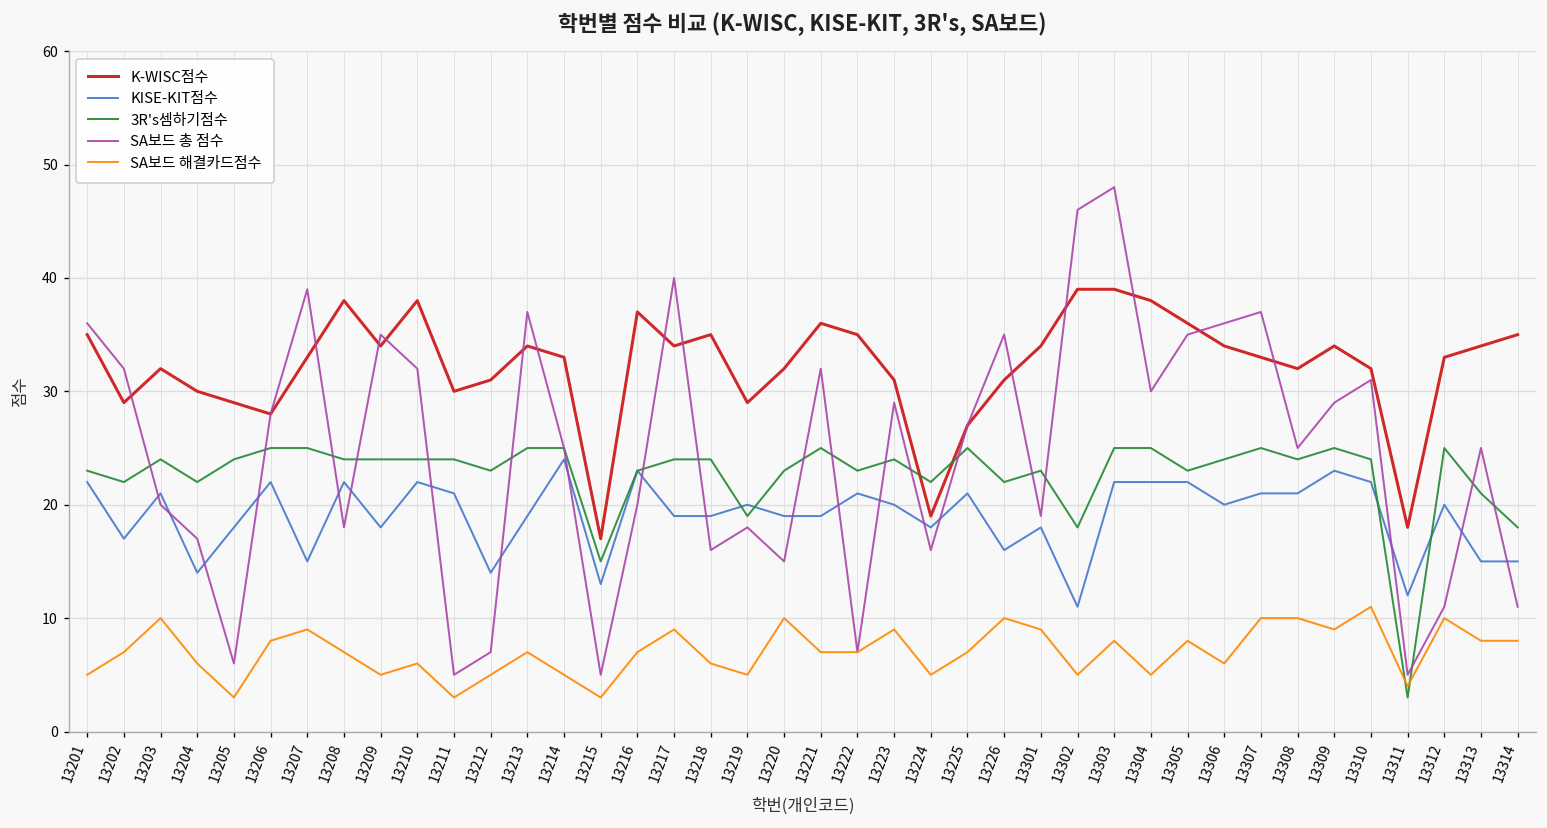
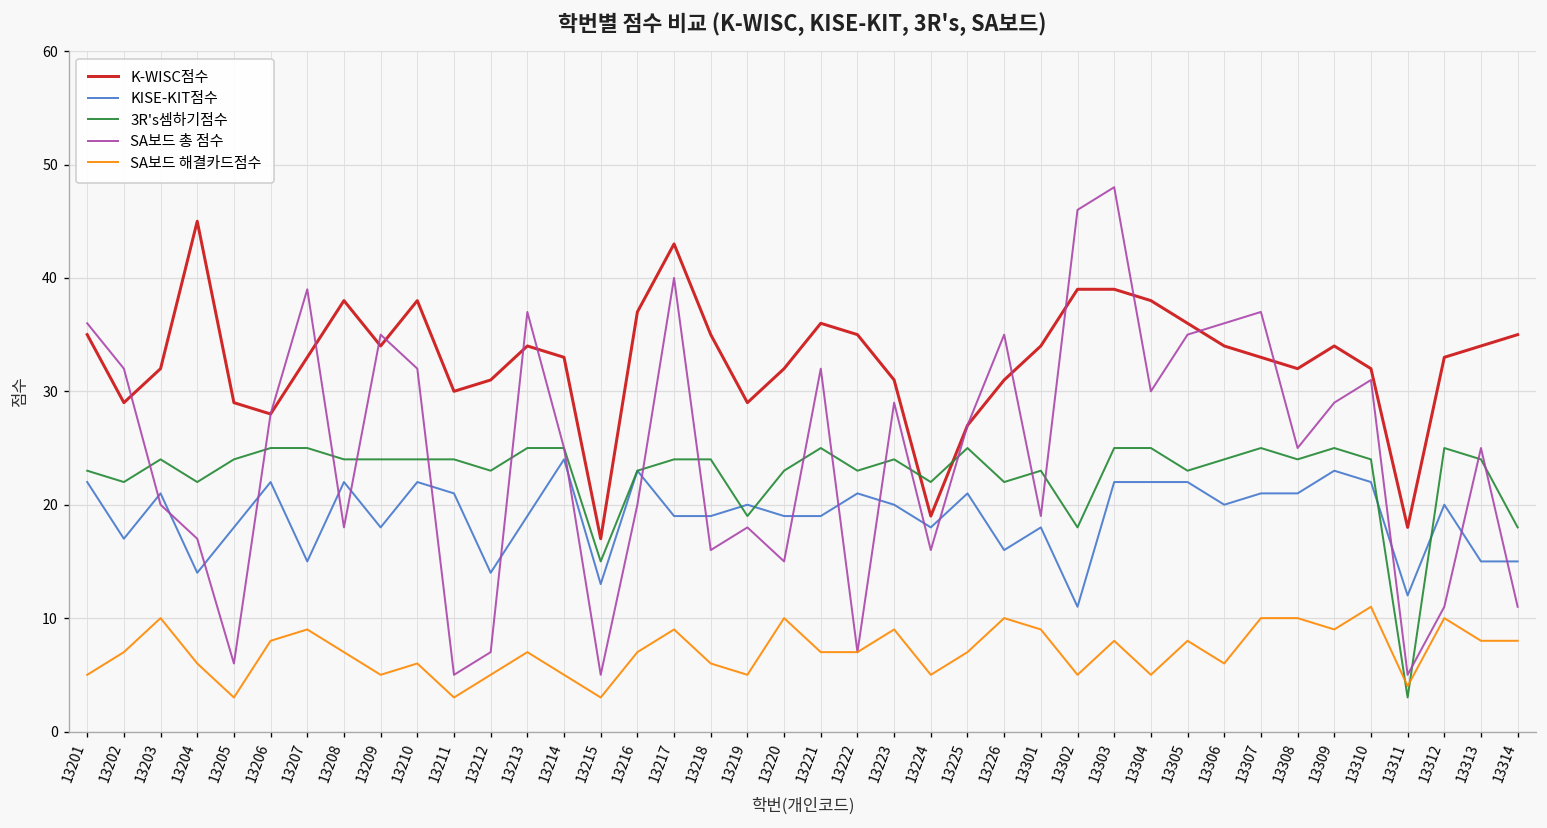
  {
    "K-WISC점수": {
      "13201": 35,
      "13202": 29,
      "13203": 32,
-     "13204": 30,
+     "13204": 45,
      "13205": 29,
      "13207": 33,
      "13208": 38,
      "13209": 34,
      "13210": 38,
      "13211": 30,
      "13212": 31,
      "13213": 34,
      "13214": 33,
      "13215": 17,
      "13216": 37,
-     "13217": 34,
+     "13217": 43,
      "13218": 35,
      "13219": 29,
      "13220": 32,
      "13221": 36,
      "13222": 35,
      "13223": 31,
      "13224": 19,
      "13226": 31,
      "13301": 34,
      "13302": 39,
      "13303": 39,
      "13304": 38,
      "13305": 36,
      "13306": 34,
      "13307": 33,
      "13308": 32,
      "13309": 34,
      "13310": 32,
      "13311": 18,
      "13312": 33,
      "13313": 34,
      "13314": 35
    },
    "KISE-KIT점수": {
      "13201": 22,
      "13202": 17,
      "13203": 21,
      "13204": 14,
      "13205": 18,
      "13206": 22,
      "13207": 15,
      "13208": 22,
      "13209": 18,
      "13210": 22,
      "13211": 21,
      "13212": 14,
      "13213": 19,
      "13214": 24,
      "13215": 13,
      "13217": 19,
      "13218": 19,
      "13219": 20,
      "13220": 19,
      "13221": 19,
      "13222": 21,
      "13223": 20,
      "13224": 18,
      "13225": 21,
      "13226": 16,
      "13301": 18,
      "13302": 11,
      "13303": 22,
      "13304": 22,
      "13305": 22,
      "13306": 20,
      "13307": 21,
      "13308": 21,
      "13309": 23,
      "13310": 22,
      "13311": 12,
      "13312": 20,
      "13313": 15,
      "13314": 15
    },
    "3R's셈하기점수": {
      "13201": 23,
      "13202": 22,
      "13203": 24,
      "13204": 22,
      "13205": 24,
      "13206": 25,
      "13207": 25,
      "13208": 24,
      "13209": 24,
      "13210": 24,
      "13211": 24,
      "13212": 23,
      "13213": 25,
      "13215": 15,
      "13217": 24,
      "13218": 24,
      "13219": 19,
      "13220": 23,
      "13221": 25,
      "13222": 23,
      "13223": 24,
      "13224": 22,
      "13225": 25,
      "13226": 22,
      "13301": 23,
      "13302": 18,
      "13303": 25,
      "13304": 25,
      "13305": 23,
      "13306": 24,
      "13307": 25,
      "13308": 24,
      "13309": 25,
      "13310": 24,
      "13311": 3,
      "13312": 25,
-     "13313": 21,
+     "13313": 24,
      "13314": 18
    },
    "SA보드 총 점수": {
      "13201": 36,
      "13202": 32,
      "13203": 20,
      "13204": 17,
      "13205": 6,
      "13207": 39,
      "13208": 18,
      "13209": 35,
      "13210": 32,
      "13211": 5,
      "13212": 7,
      "13213": 37,
      "13215": 5,
      "13216": 20,
      "13217": 40,
      "13218": 16,
      "13219": 18,
      "13220": 15,
      "13221": 32,
      "13223": 29,
      "13224": 16,
      "13226": 35,
      "13301": 19,
      "13302": 46,
      "13303": 48,
      "13304": 30,
      "13305": 35,
      "13306": 36,
      "13307": 37,
      "13308": 25,
      "13309": 29,
      "13310": 31,
      "13311": 5,
      "13312": 11,
      "13313": 25,
      "13314": 11
    },
    "SA보드 해결카드점수": {
      "13201": 5,
      "13202": 7,
      "13203": 10,
      "13204": 6,
      "13205": 3,
      "13206": 8,
      "13207": 9,
      "13208": 7,
      "13209": 5,
      "13210": 6,
      "13211": 3,
      "13212": 5,
      "13213": 7,
      "13214": 5,
      "13215": 3,
      "13216": 7,
      "13217": 9,
      "13218": 6,
      "13219": 5,
      "13220": 10,
      "13221": 7,
      "13223": 9,
      "13224": 5,
      "13225": 7,
      "13226": 10,
      "13301": 9,
      "13302": 5,
      "13303": 8,
      "13304": 5,
      "13305": 8,
      "13306": 6,
      "13307": 10,
      "13308": 10,
      "13309": 9,
      "13310": 11,
      "13311": 4,
      "13312": 10,
      "13313": 8,
      "13314": 8
    }
  }
